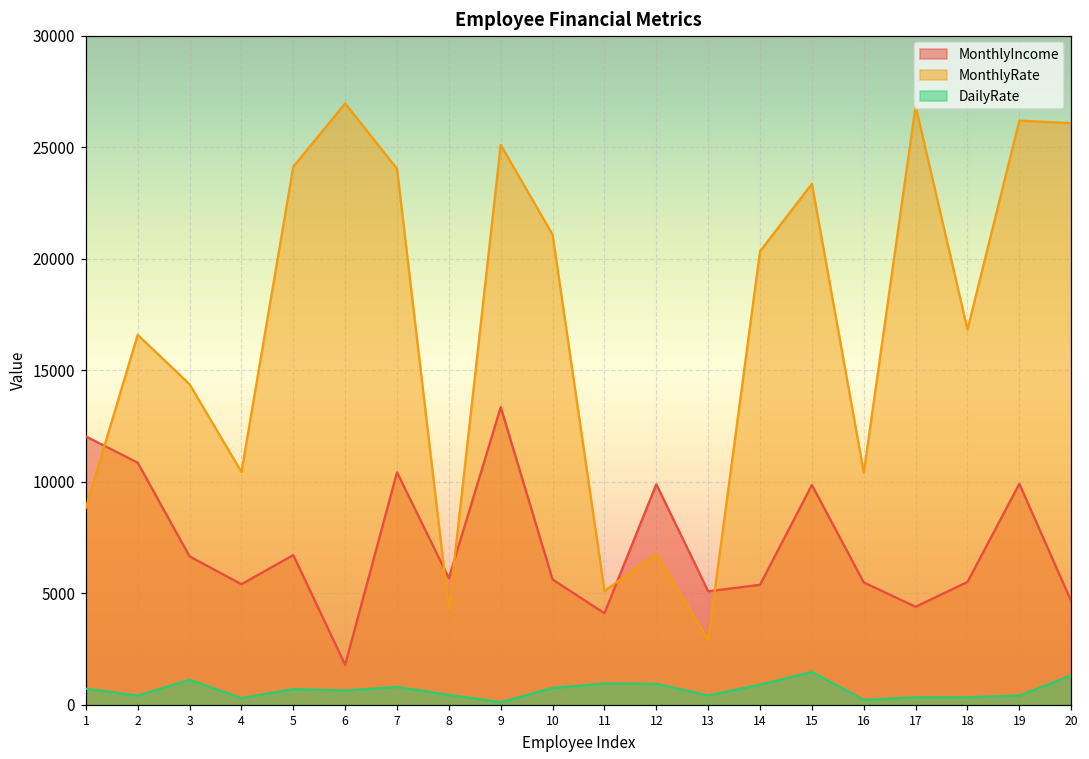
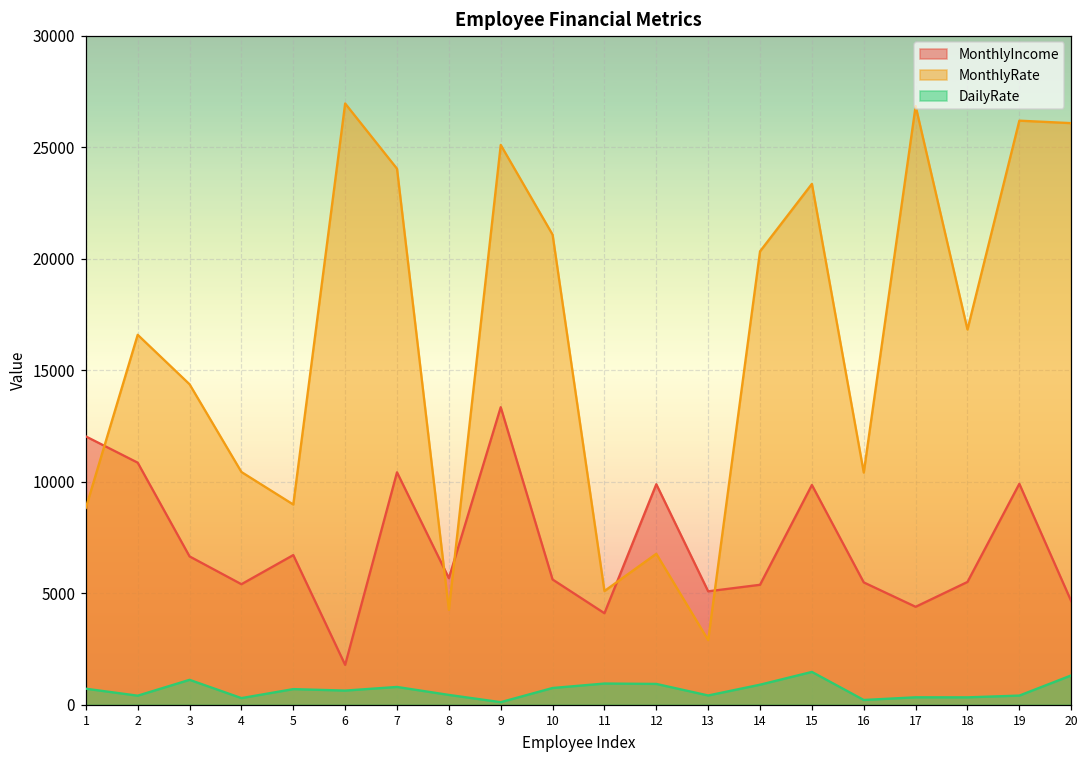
  {
    "MonthlyIncome": {
      "1": 12000,
      "2": 10900,
      "3": 6700,
      "4": 5400,
      "5": 6700,
      "6": 1800,
      "7": 10400,
      "8": 5700,
      "9": 13300,
      "10": 5600,
      "11": 4100,
      "12": 9900,
      "13": 5100,
      "14": 5400,
      "15": 9900,
      "16": 5500,
      "17": 4400,
      "18": 5500,
      "19": 9900,
      "20": 4600
    },
    "MonthlyRate": {
      "1": 8800,
      "2": 16600,
      "3": 14400,
      "4": 10400,
-     "5": 24100,
+     "5": 9000,
      "6": 27000,
      "7": 24000,
      "8": 4300,
      "9": 25100,
      "10": 21100,
      "11": 5100,
      "12": 6800,
      "13": 2900,
      "14": 20300,
      "15": 23400,
      "16": 10400,
      "18": 16800,
      "19": 26200,
      "20": 26100
    },
    "DailyRate": {
      "1": 700,
      "2": 400,
      "3": 1100,
      "4": 300,
      "5": 700,
      "6": 600,
      "7": 800,
      "8": 400,
      "9": 100,
      "10": 800,
      "11": 1000,
      "12": 900,
      "13": 400,
      "14": 900,
      "15": 1500,
      "16": 200,
      "17": 300,
      "18": 300,
      "19": 400,
      "20": 1300
    }
  }
